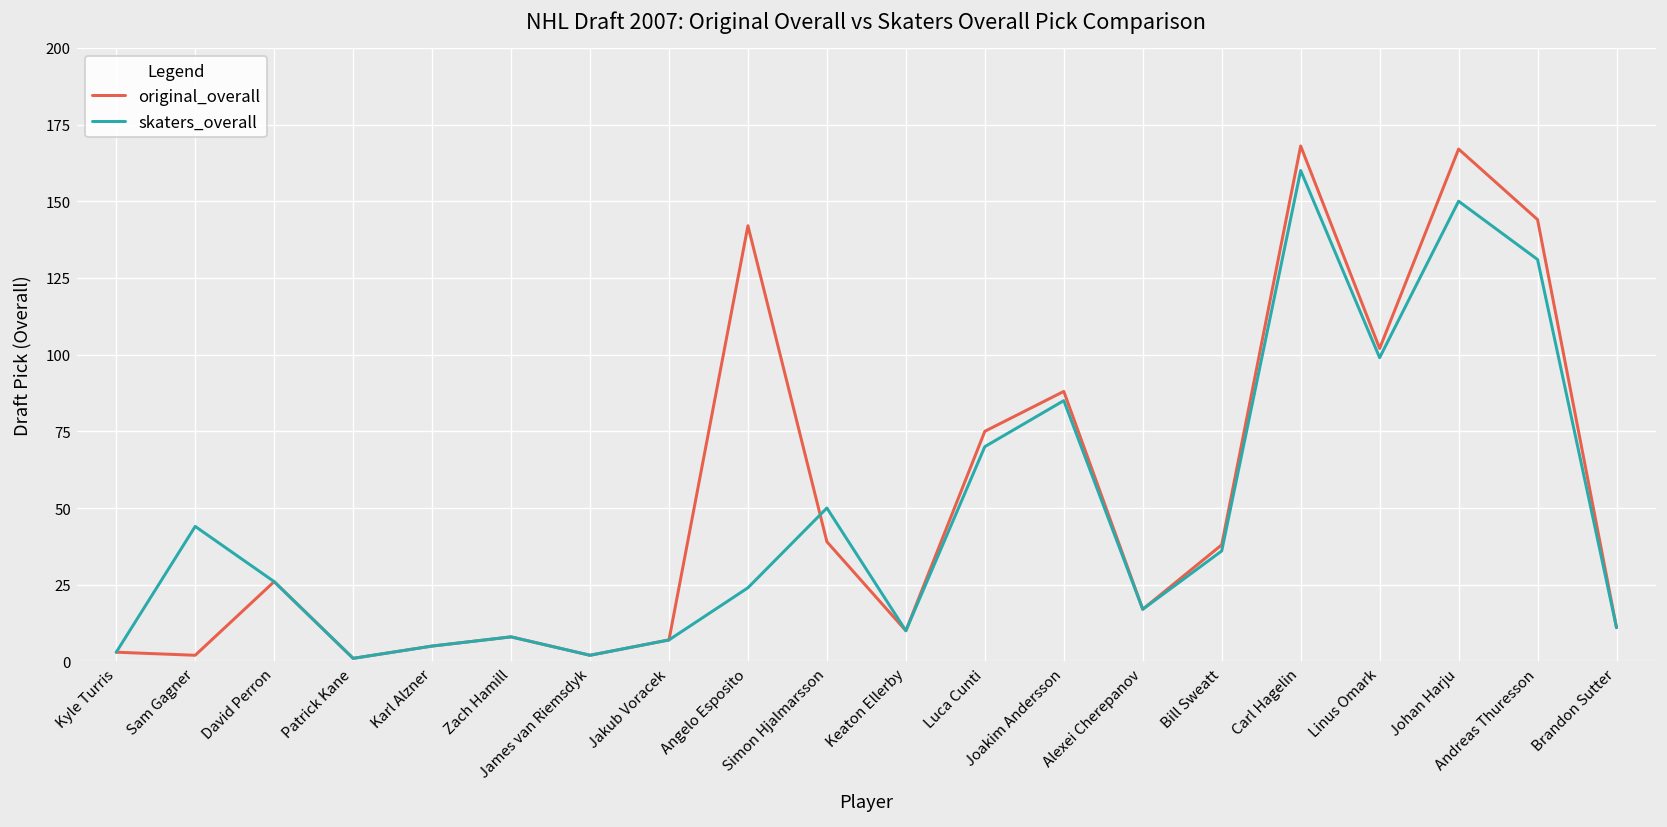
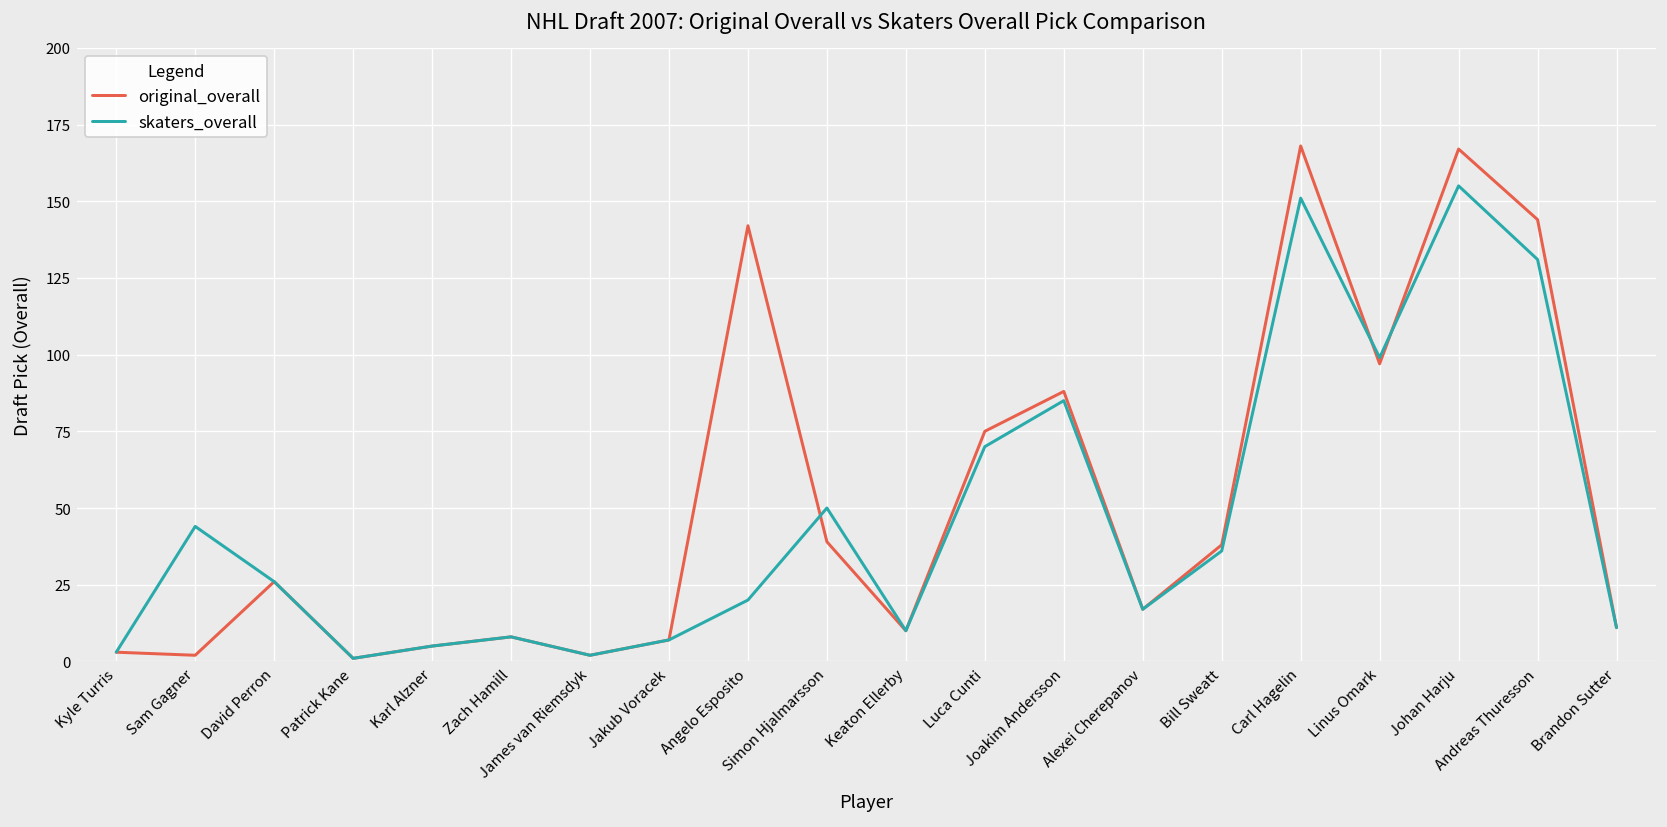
  {
    "original_overall": {
      "Sam Gagner": 2,
      "Angelo Esposito": 142,
      "Simon Hjalmarsson": 39,
      "Luca Cunti": 75,
      "Joakim Andersson": 88,
      "Bill Sweatt": 38,
      "Carl Hagelin": 168,
-     "Linus Omark": 102,
+     "Linus Omark": 97,
      "Johan Harju": 167,
      "Andreas Thuresson": 144
    },
    "skaters_overall": {
      "Sam Gagner": 44,
-     "Angelo Esposito": 24,
+     "Angelo Esposito": 20,
      "Simon Hjalmarsson": 50,
      "Luca Cunti": 70,
      "Joakim Andersson": 85,
      "Bill Sweatt": 36,
-     "Carl Hagelin": 160,
+     "Carl Hagelin": 151,
      "Linus Omark": 99,
-     "Johan Harju": 150,
+     "Johan Harju": 155,
      "Andreas Thuresson": 131
    }
  }
